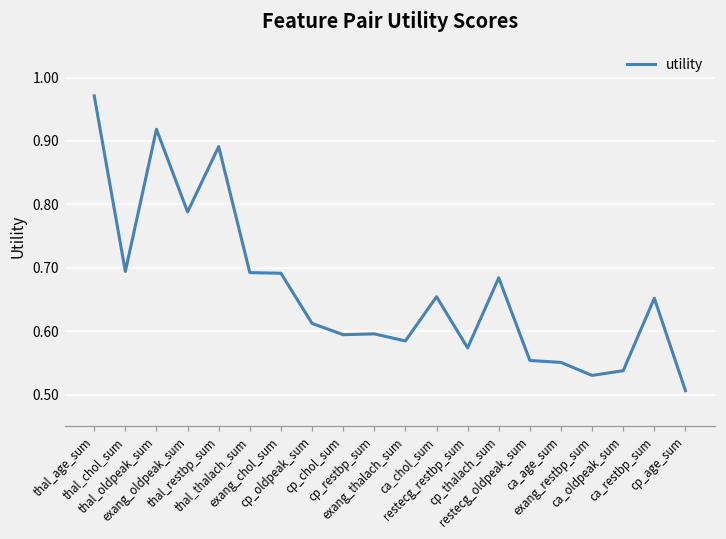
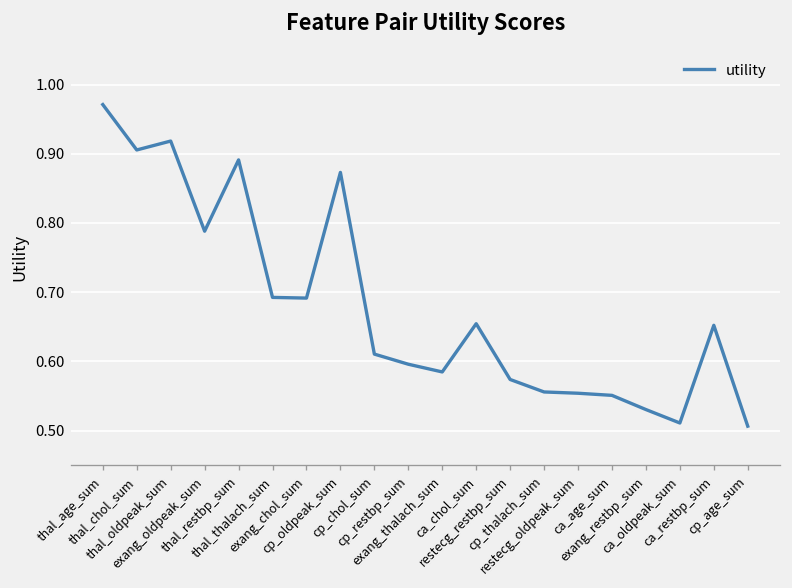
  {
    "thal_age_sum": 0.97,
-   "thal_chol_sum": 0.69,
+   "thal_chol_sum": 0.91,
    "thal_oldpeak_sum": 0.92,
    "exang_oldpeak_sum": 0.79,
    "thal_restbp_sum": 0.89,
    "thal_thalach_sum": 0.69,
    "exang_chol_sum": 0.69,
-   "cp_oldpeak_sum": 0.61,
-   "cp_chol_sum": 0.59,
+   "cp_oldpeak_sum": 0.87,
+   "cp_chol_sum": 0.61,
    "cp_restbp_sum": 0.60,
    "exang_thalach_sum": 0.58,
    "ca_chol_sum": 0.65,
    "restecg_restbp_sum": 0.57,
-   "cp_thalach_sum": 0.68,
+   "cp_thalach_sum": 0.56,
    "restecg_oldpeak_sum": 0.55,
    "ca_age_sum": 0.55,
    "exang_restbp_sum": 0.53,
-   "ca_oldpeak_sum": 0.54,
+   "ca_oldpeak_sum": 0.51,
    "ca_restbp_sum": 0.65,
    "cp_age_sum": 0.51
  }
